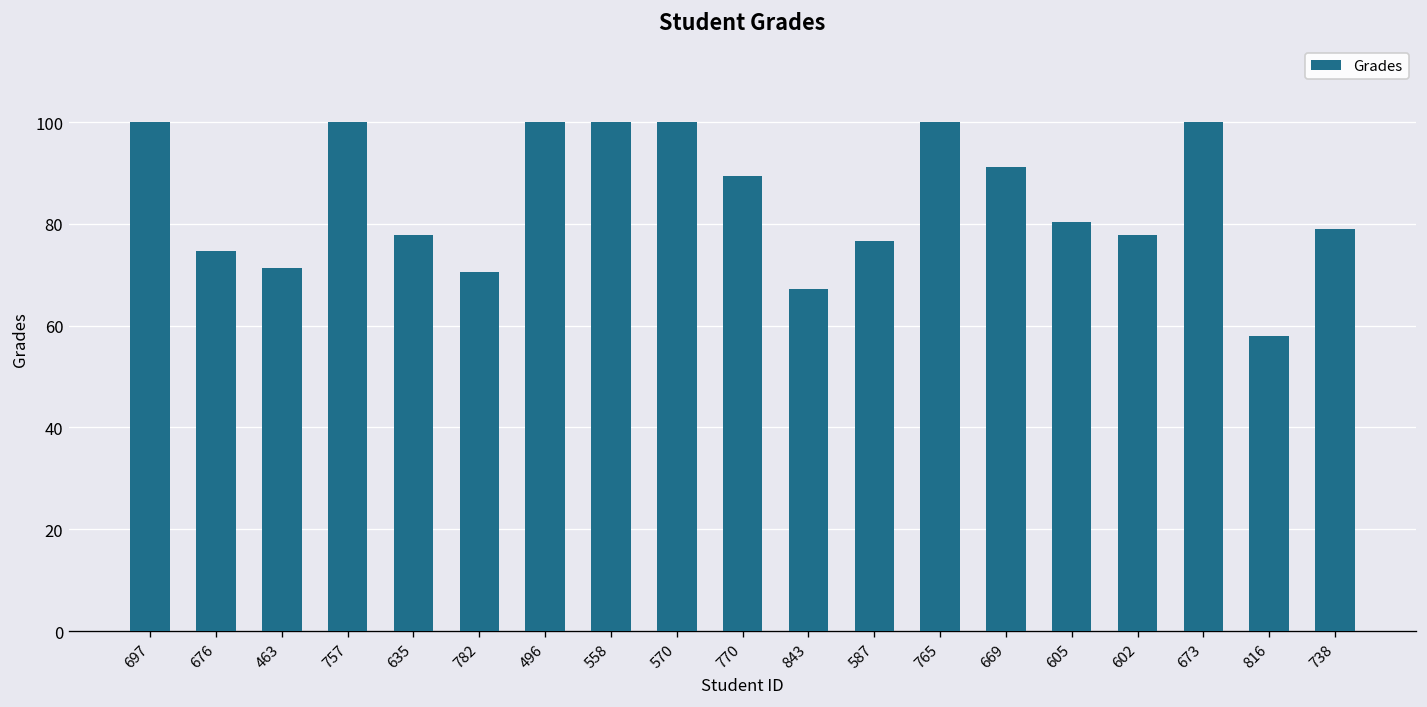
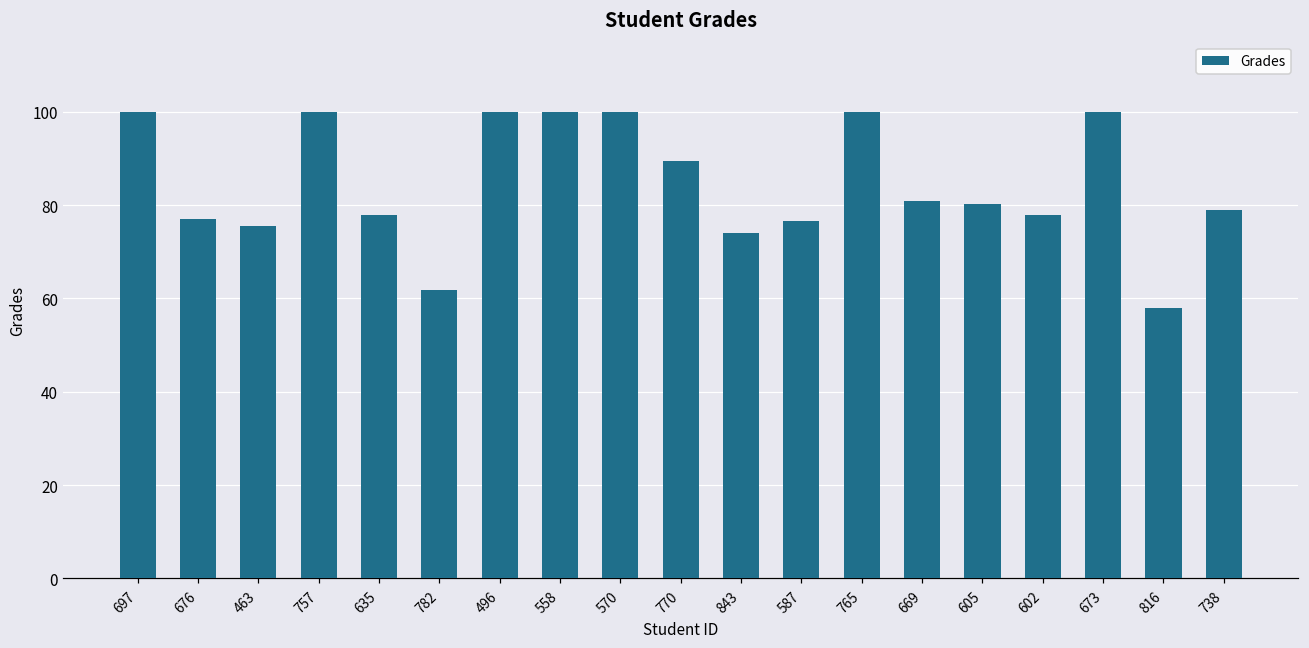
  {
    "697": 100,
-   "676": 75,
-   "463": 71,
+   "676": 77,
+   "463": 75,
    "757": 100,
    "635": 78,
-   "782": 70,
+   "782": 62,
    "496": 100,
    "558": 100,
    "570": 100,
    "770": 89,
-   "843": 67,
+   "843": 74,
    "587": 77,
    "765": 100,
-   "669": 91,
+   "669": 81,
    "605": 80,
    "602": 78,
    "673": 100,
    "816": 58,
    "738": 79
  }
